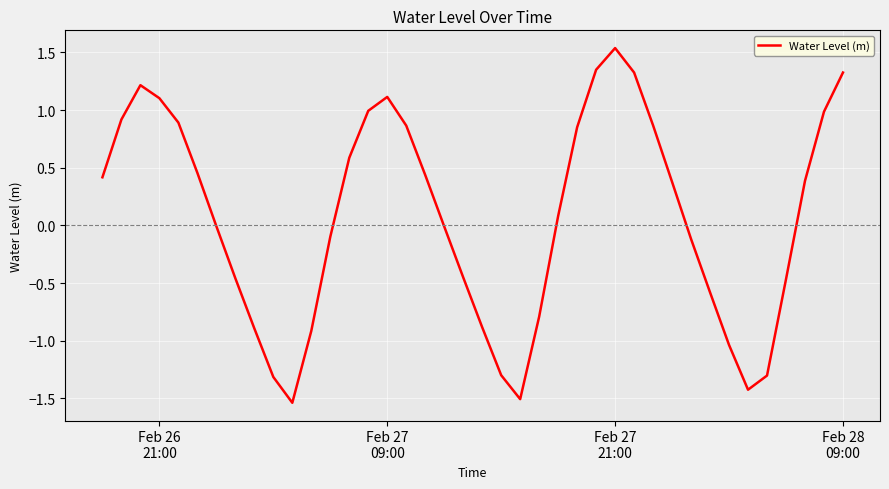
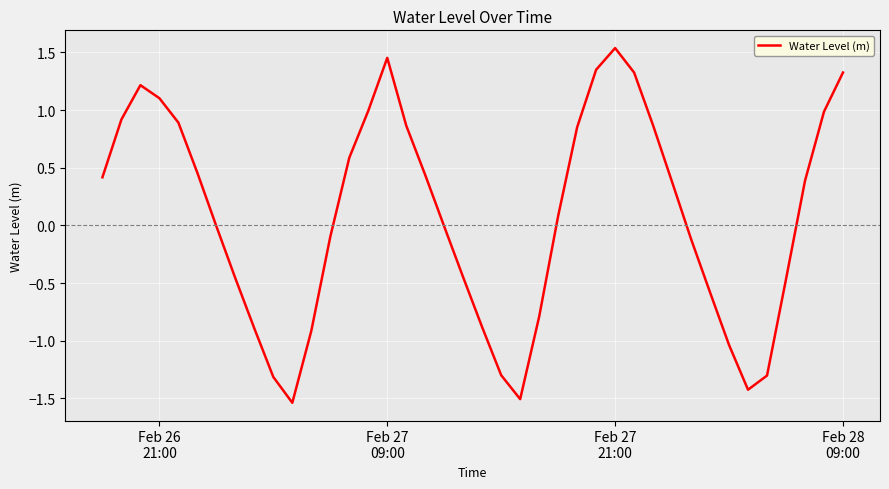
  {
    "Feb 26 21:00": 1.10,
-   "Feb 27 09:00": 1.11,
+   "Feb 27 09:00": 1.45,
    "Feb 27 21:00": 1.54,
    "Feb 28 09:00": 1.33
  }
